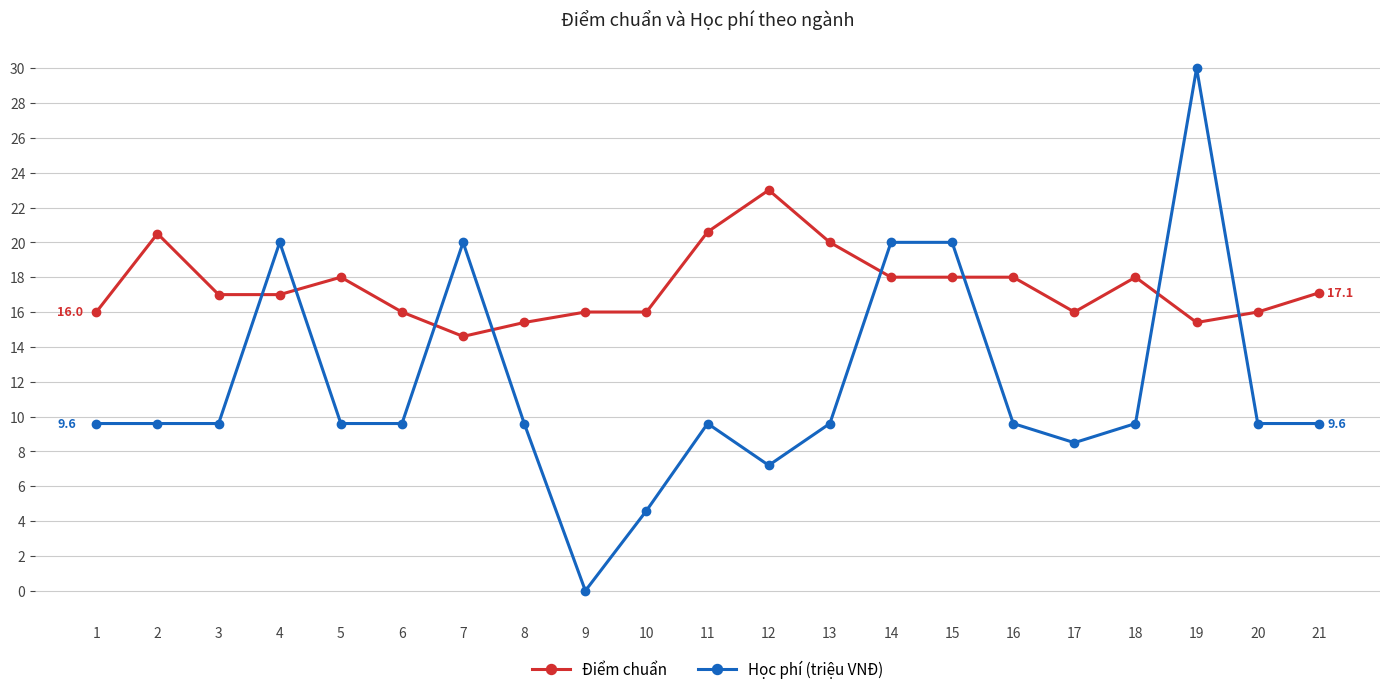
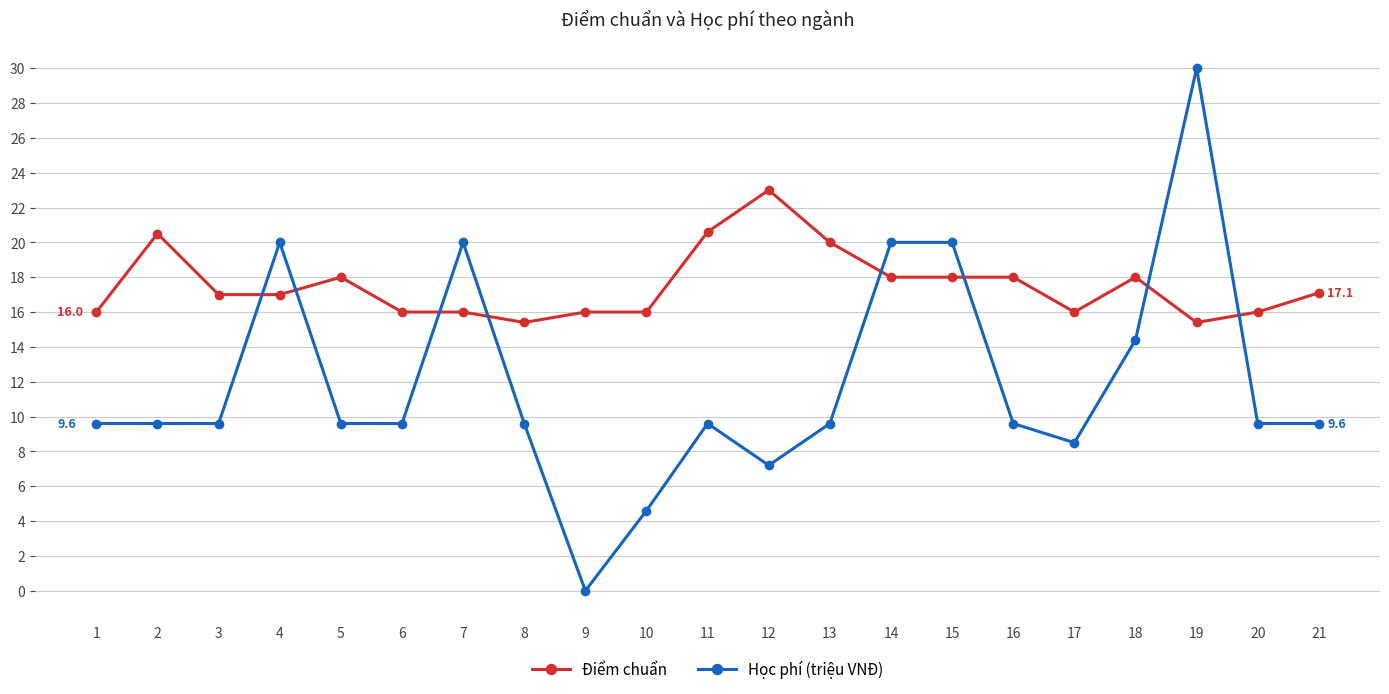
  {
    "Điểm chuẩn": {
      "2": 20.5,
      "3": 17.0,
      "4": 17.0,
      "5": 18.0,
      "6": 16.0,
-     "7": 14.6,
+     "7": 16.0,
      "8": 15.4,
      "9": 16.0,
      "10": 16.0,
      "11": 20.6,
      "12": 23.0,
      "13": 20.0,
      "14": 18.0,
      "15": 18.0,
      "16": 18.0,
      "17": 16.0,
      "18": 18.0,
      "19": 15.4,
      "20": 16.0
    },
    "Học phí (triệu VNĐ)": {
      "2": 9.6,
      "3": 9.6,
      "4": 20.0,
      "5": 9.6,
      "6": 9.6,
      "7": 20.0,
      "8": 9.6,
      "9": 0.0,
      "10": 4.6,
      "11": 9.6,
      "12": 7.2,
      "13": 9.6,
      "14": 20.0,
      "15": 20.0,
      "16": 9.6,
      "17": 8.5,
-     "18": 9.6,
+     "18": 14.4,
      "19": 30.0,
      "20": 9.6
    }
  }
